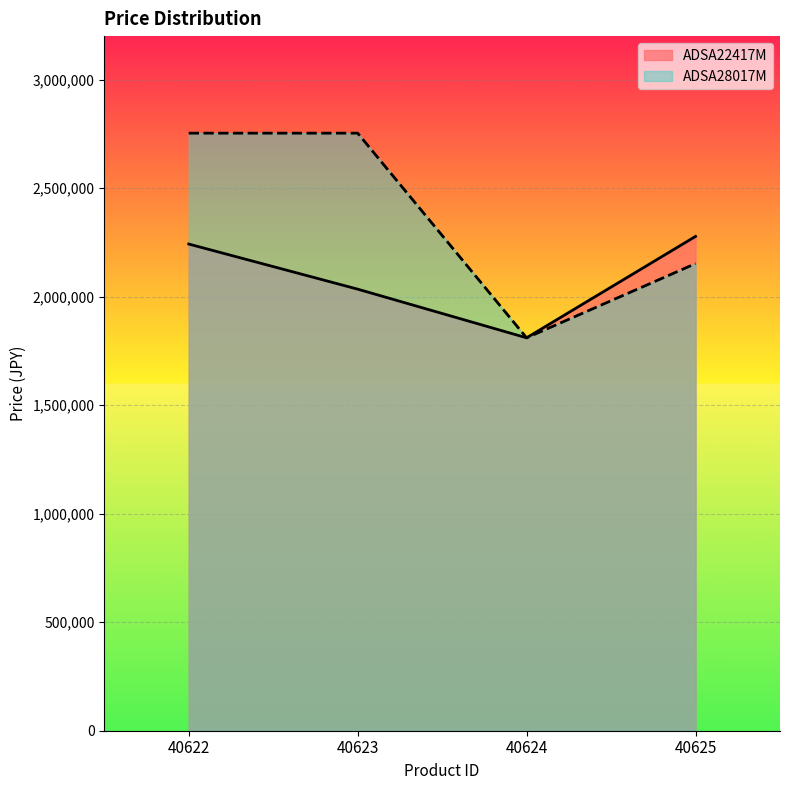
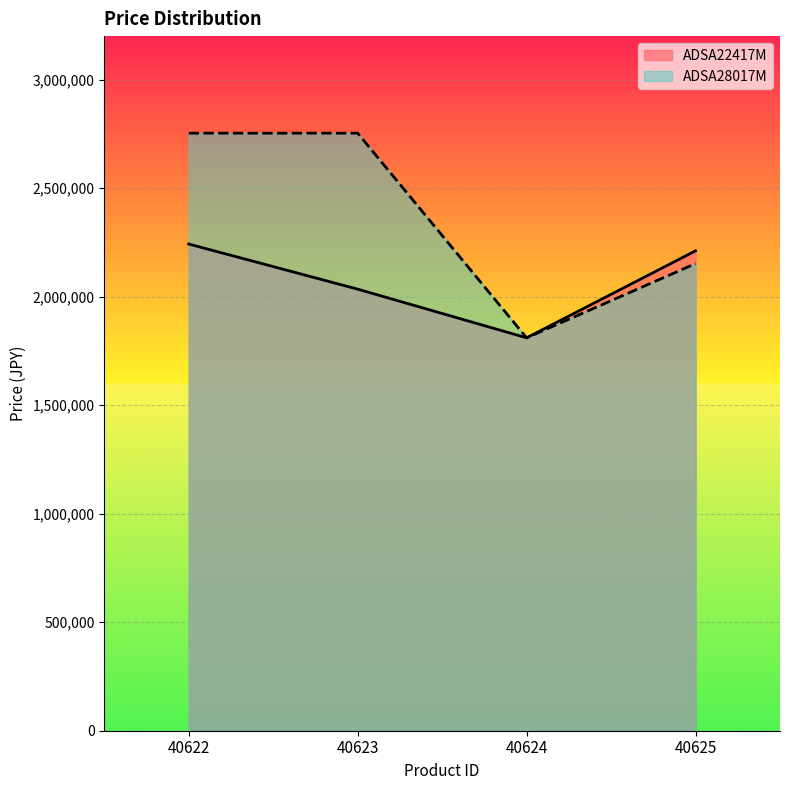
  {
    "ADSA22417M": {
      "40622": "2,240,000",
      "40623": "2,030,000",
-     "40625": "2,280,000"
+     "40625": "2,210,000"
    },
    "ADSA28017M": {
      "40622": "2,750,000",
      "40623": "2,750,000",
      "40625": "2,150,000"
    }
  }
